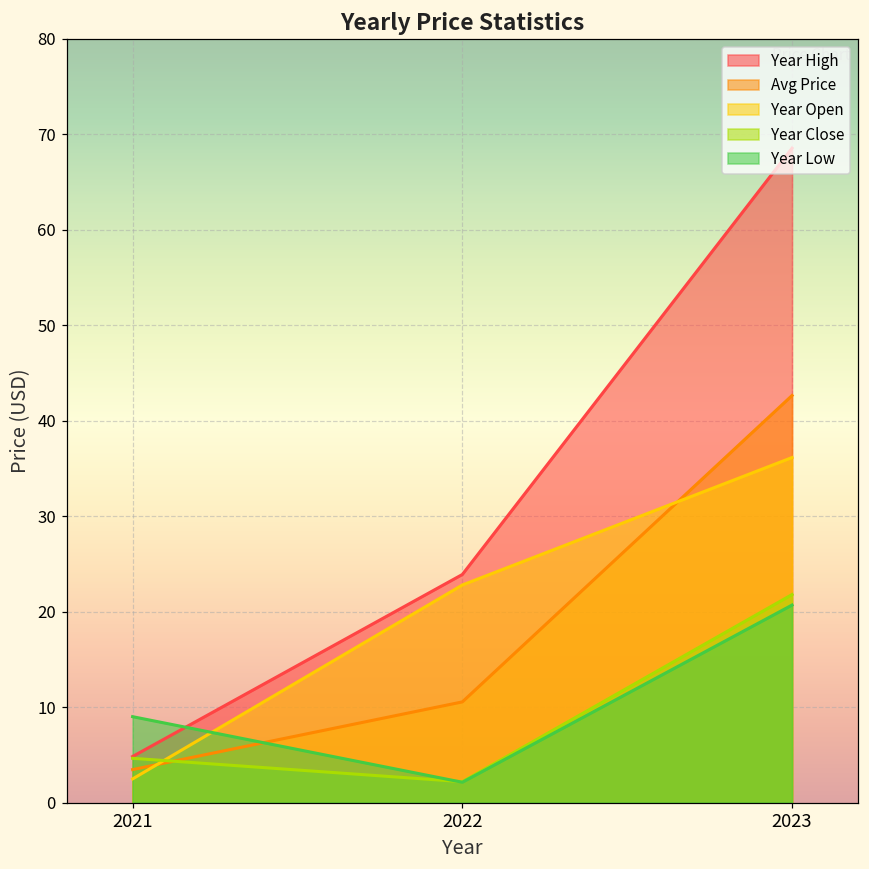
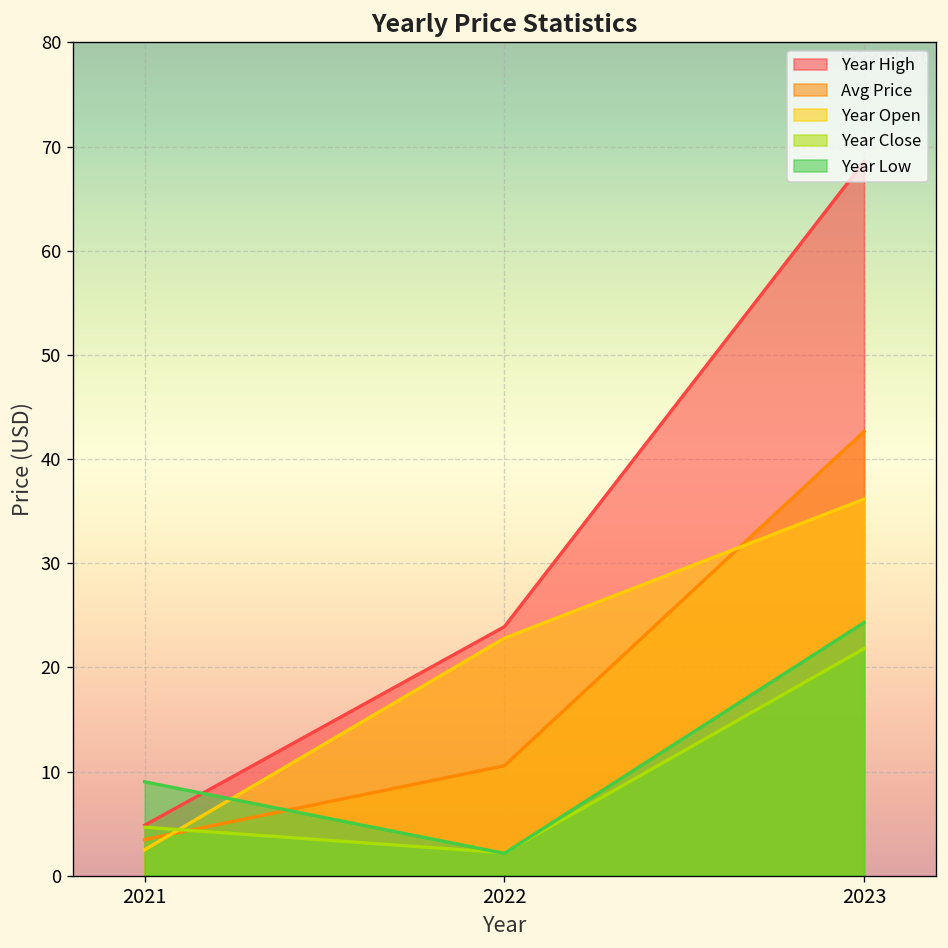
  {
    "Year High": {
      "2022": 24
    },
    "Year Close": {
      "2023": 22
    },
    "Year Low": {
      "2021": 9,
-     "2023": 21
+     "2023": 24
    }
  }
